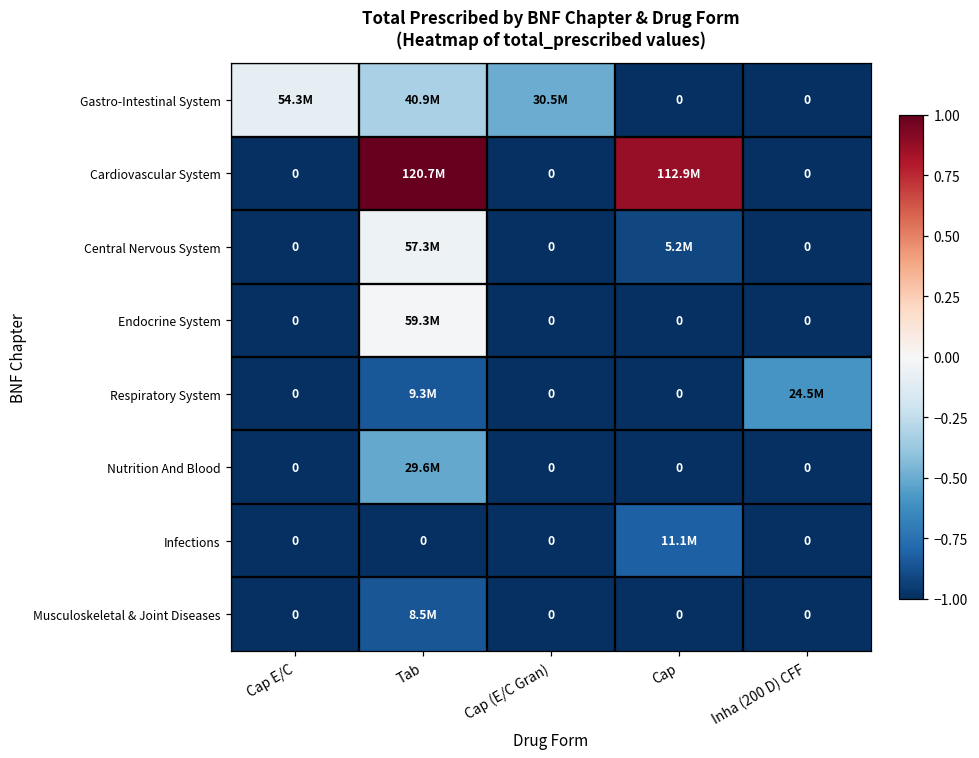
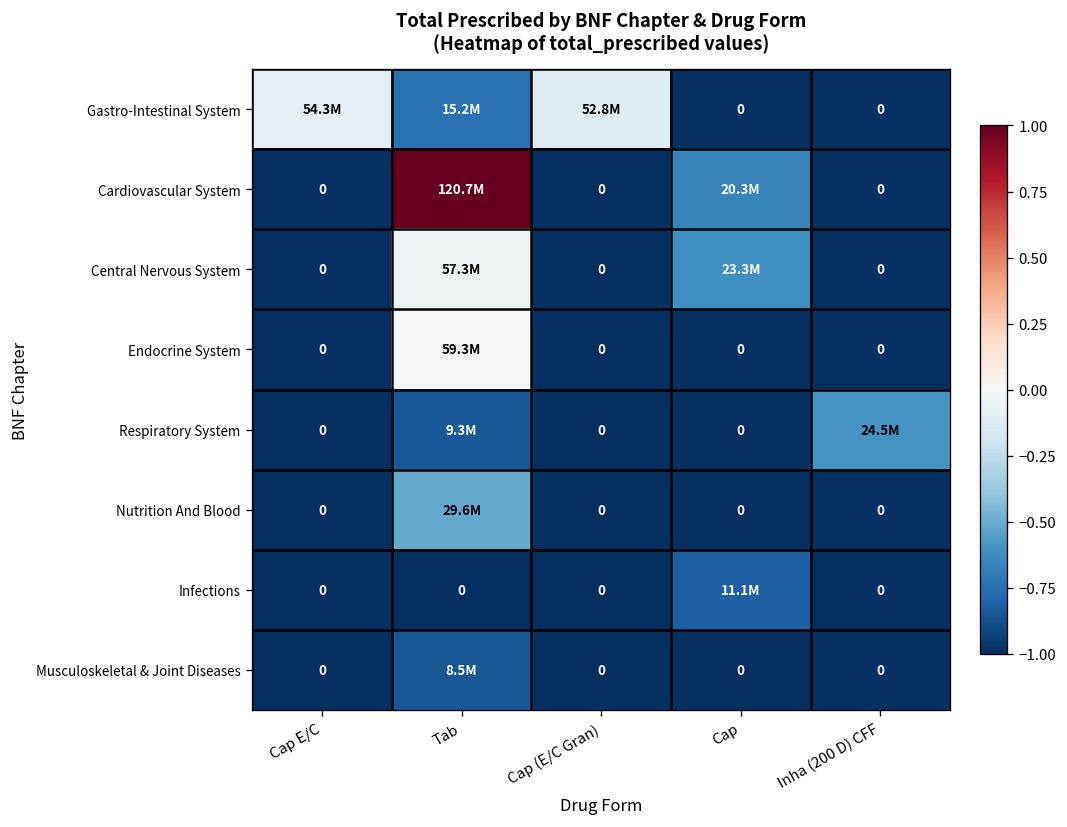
  {
    "Gastro-Intestinal System": {
      "Cap E/C": "54.3M",
-     "Tab": "40.9M",
-     "Cap (E/C Gran)": "30.5M",
+     "Tab": "15.2M",
+     "Cap (E/C Gran)": "52.8M",
      "Cap": "0",
      "Inha (200 D) CFF": "0"
    },
    "Cardiovascular System": {
      "Cap E/C": "0",
      "Tab": "120.7M",
      "Cap (E/C Gran)": "0",
-     "Cap": "112.9M",
+     "Cap": "20.3M",
      "Inha (200 D) CFF": "0"
    },
    "Central Nervous System": {
      "Cap E/C": "0",
      "Tab": "57.3M",
      "Cap (E/C Gran)": "0",
-     "Cap": "5.2M",
+     "Cap": "23.3M",
      "Inha (200 D) CFF": "0"
    },
    "Endocrine System": {
      "Cap E/C": "0",
      "Tab": "59.3M",
      "Cap (E/C Gran)": "0",
      "Cap": "0",
      "Inha (200 D) CFF": "0"
    },
    "Respiratory System": {
      "Cap E/C": "0",
      "Tab": "9.3M",
      "Cap (E/C Gran)": "0",
      "Cap": "0",
      "Inha (200 D) CFF": "24.5M"
    },
    "Nutrition And Blood": {
      "Cap E/C": "0",
      "Tab": "29.6M",
      "Cap (E/C Gran)": "0",
      "Cap": "0",
      "Inha (200 D) CFF": "0"
    },
    "Infections": {
      "Cap E/C": "0",
      "Tab": "0",
      "Cap (E/C Gran)": "0",
      "Cap": "11.1M",
      "Inha (200 D) CFF": "0"
    },
    "Musculoskeletal & Joint Diseases": {
      "Cap E/C": "0",
      "Tab": "8.5M",
      "Cap (E/C Gran)": "0",
      "Cap": "0",
      "Inha (200 D) CFF": "0"
    }
  }
